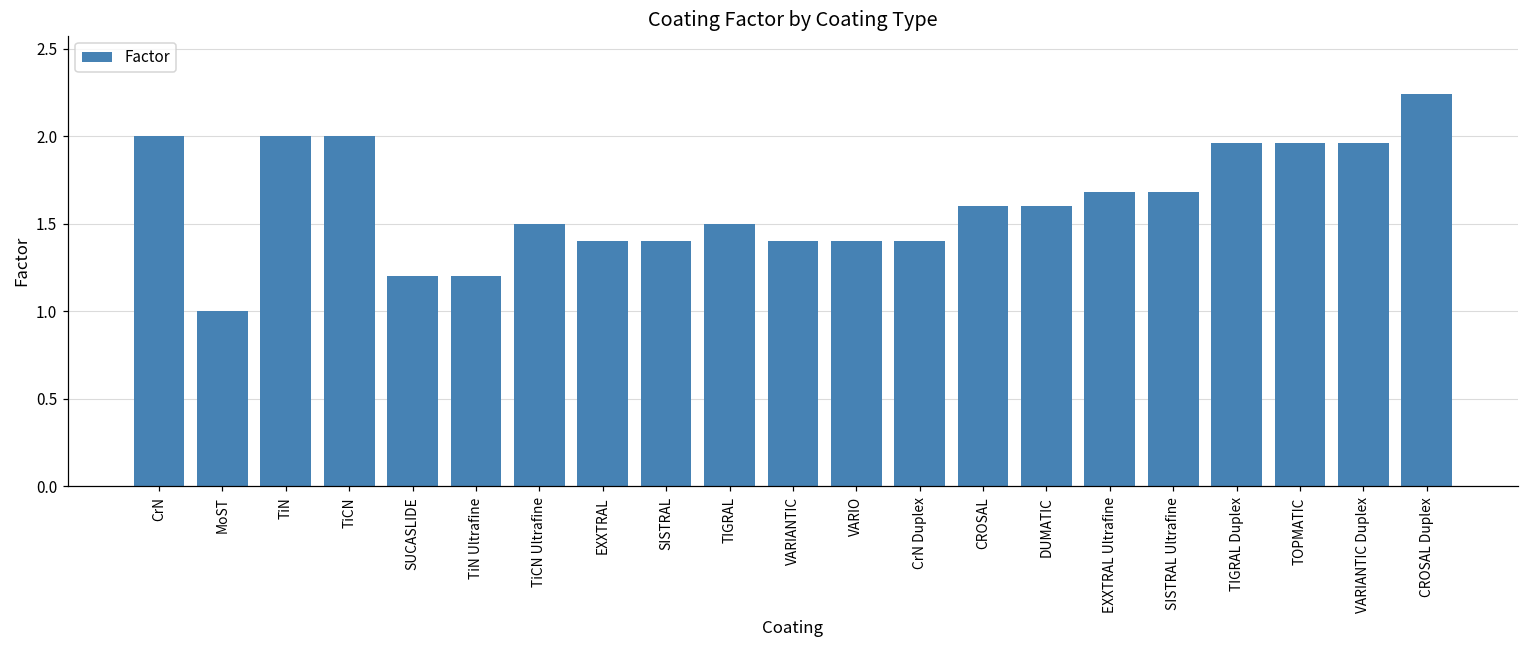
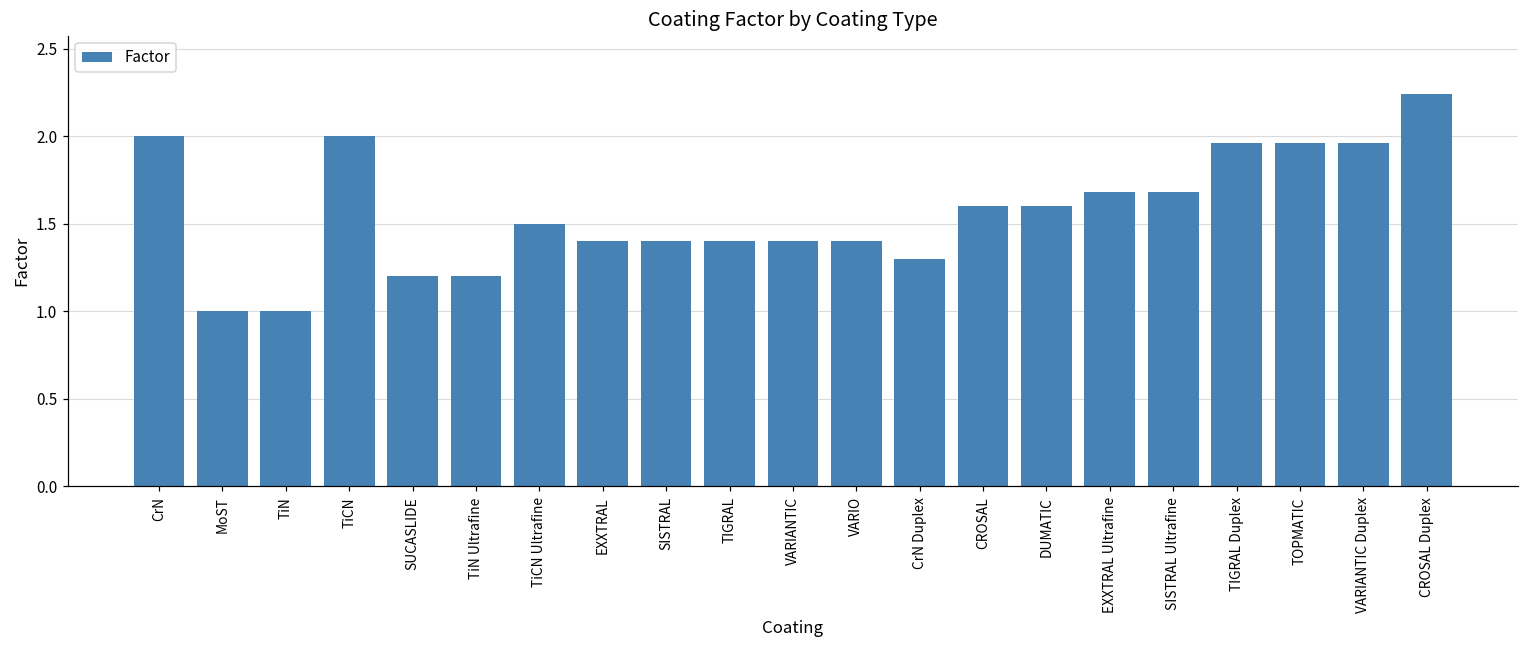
  {
    "CrN": 2.0,
    "MoST": 1.0,
-   "TiN": 2,
+   "TiN": 1,
    "TiCN": 2.0,
    "SUCASLIDE": 1.2,
    "TiN Ultrafine": 1.2,
    "TiCN Ultrafine": 1.5,
    "EXXTRAL": 1.4,
    "SISTRAL": 1.4,
-   "TIGRAL": 1.5,
+   "TIGRAL": 1.4,
    "VARIANTIC": 1.4,
    "VARIO": 1.4,
-   "CrN Duplex": 1.4,
+   "CrN Duplex": 1.3,
    "CROSAL": 1.6,
    "DUMATIC": 1.6,
    "EXXTRAL Ultrafine": 1.68,
    "SISTRAL Ultrafine": 1.68,
    "TIGRAL Duplex": 1.96,
    "TOPMATIC": 1.96,
    "VARIANTIC Duplex": 1.96,
    "CROSAL Duplex": 2.24
  }
